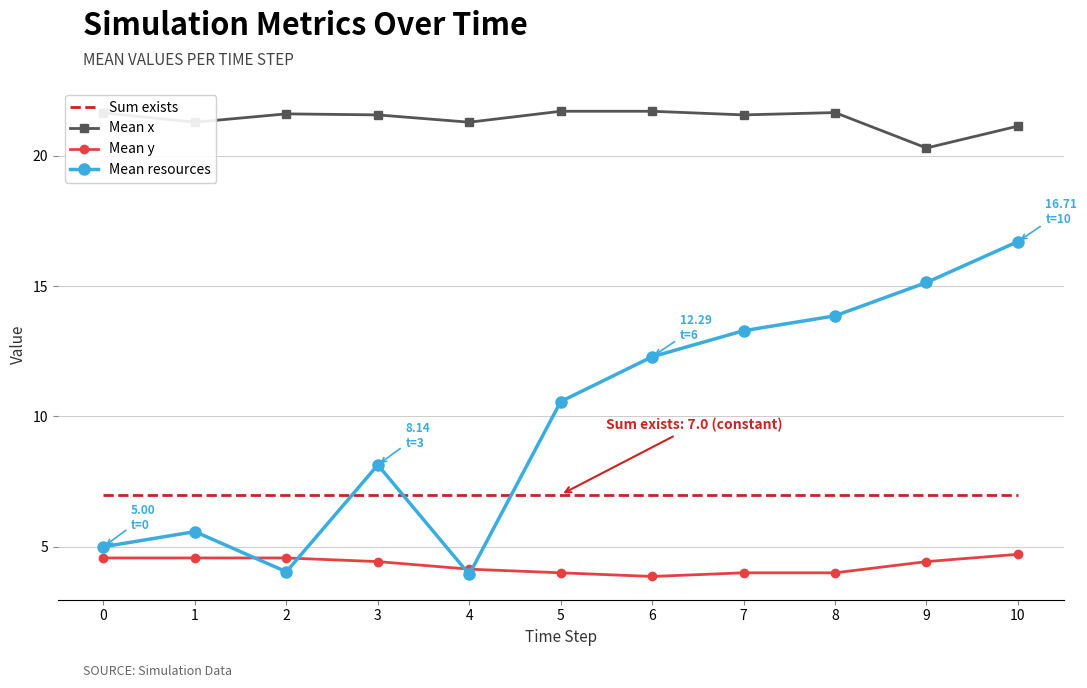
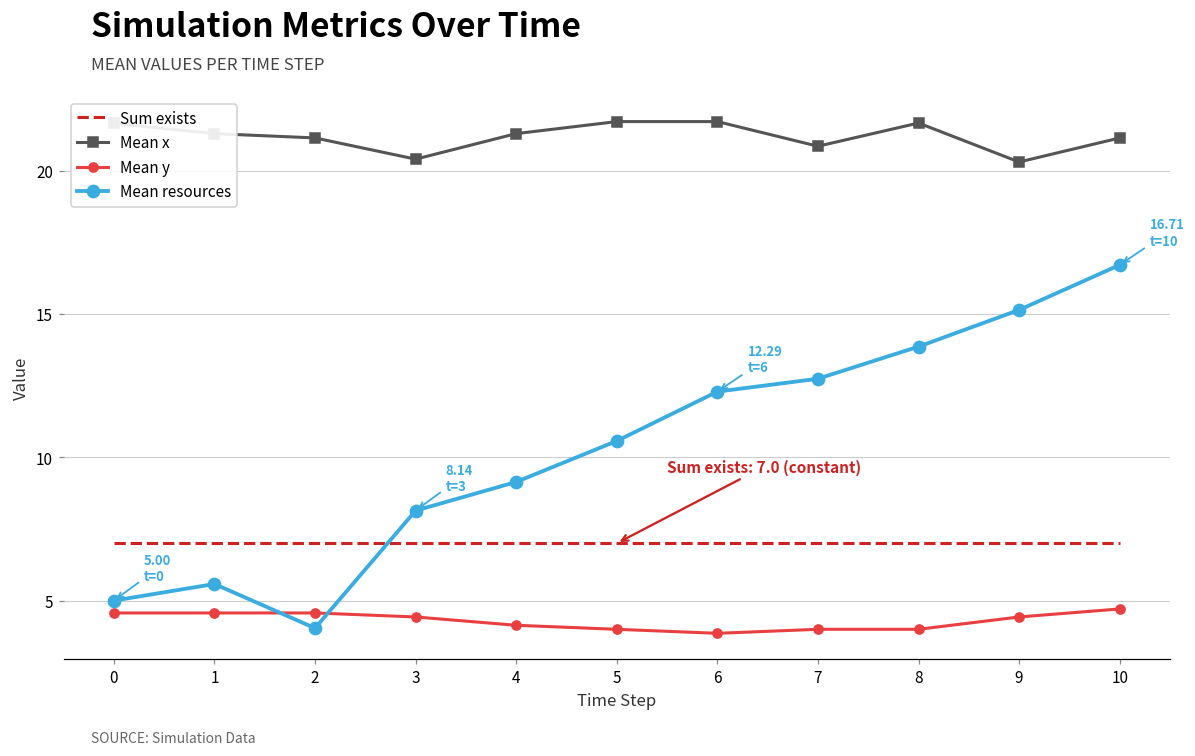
  {
    "Mean x": {
-     "2": 21.6,
-     "3": 21.6,
+     "2": 21.1,
+     "3": 20.4,
      "4": 21.3,
      "5": 21.7,
      "6": 21.7,
-     "7": 21.6,
+     "7": 20.9,
      "8": 21.7,
      "9": 20.3,
      "10": 21.1
    },
    "Mean resources": {
      "1": 5.6,
      "2": 4.0,
-     "4": 3.9,
+     "4": 9.1,
      "5": 10.6,
-     "7": 13.3,
+     "7": 12.7,
      "8": 13.9,
      "9": 15.1
    }
  }
